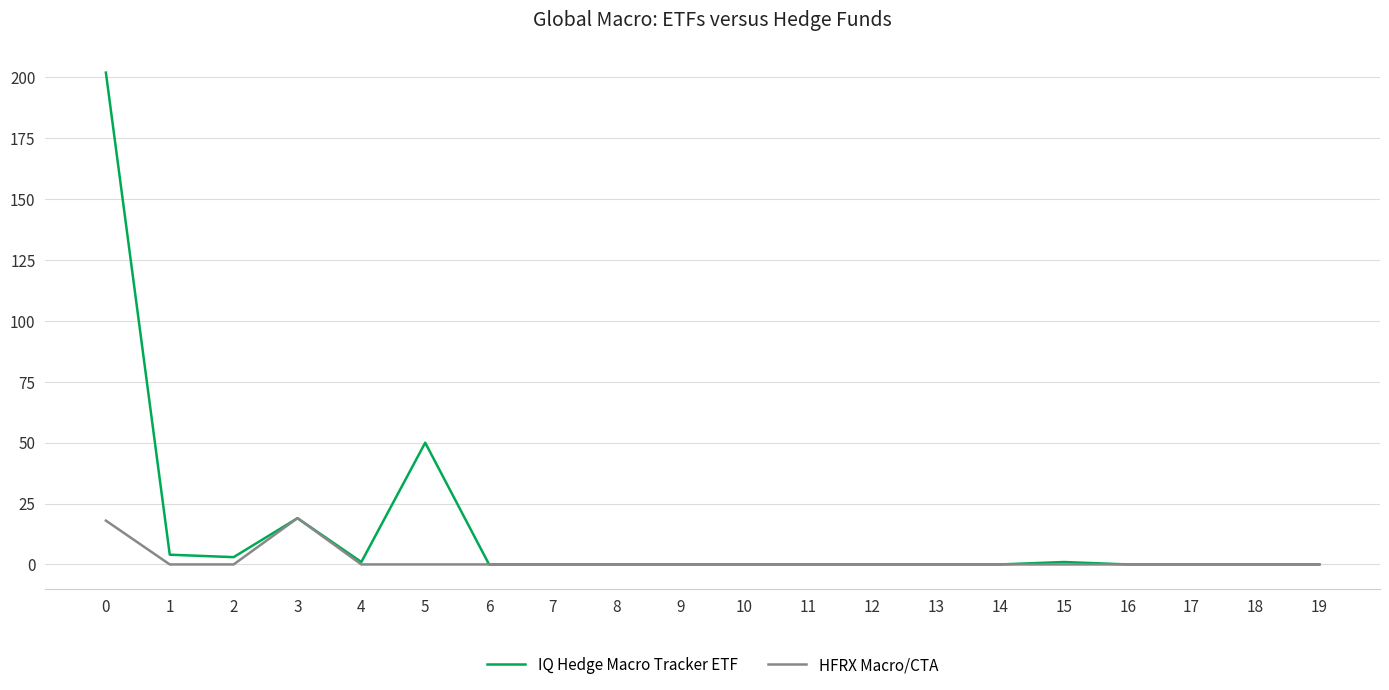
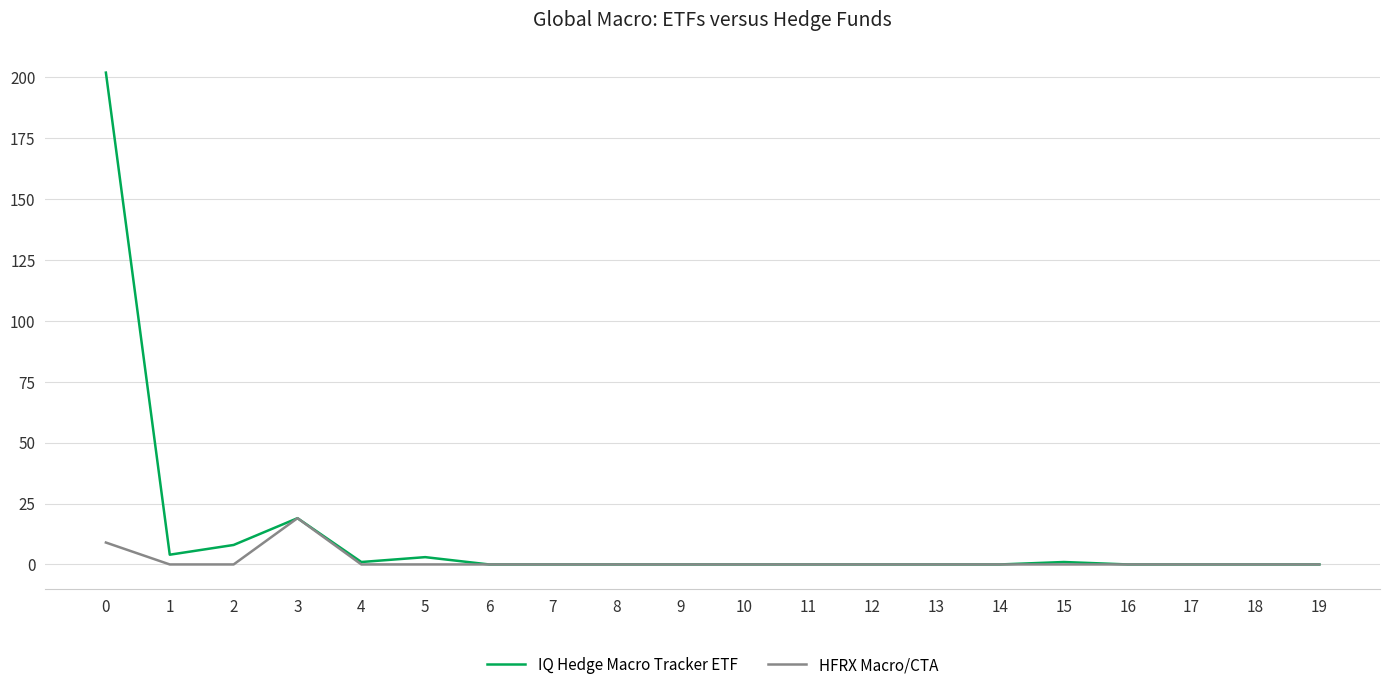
  {
    "IQ Hedge Macro Tracker ETF": {
      "0": 202,
      "1": 4,
-     "2": 3,
-     "5": 50
+     "2": 8,
+     "5": 3
    },
    "HFRX Macro/CTA": {
-     "0": 18,
+     "0": 9,
      "1": 0,
      "2": 0,
      "5": 0
    }
  }
